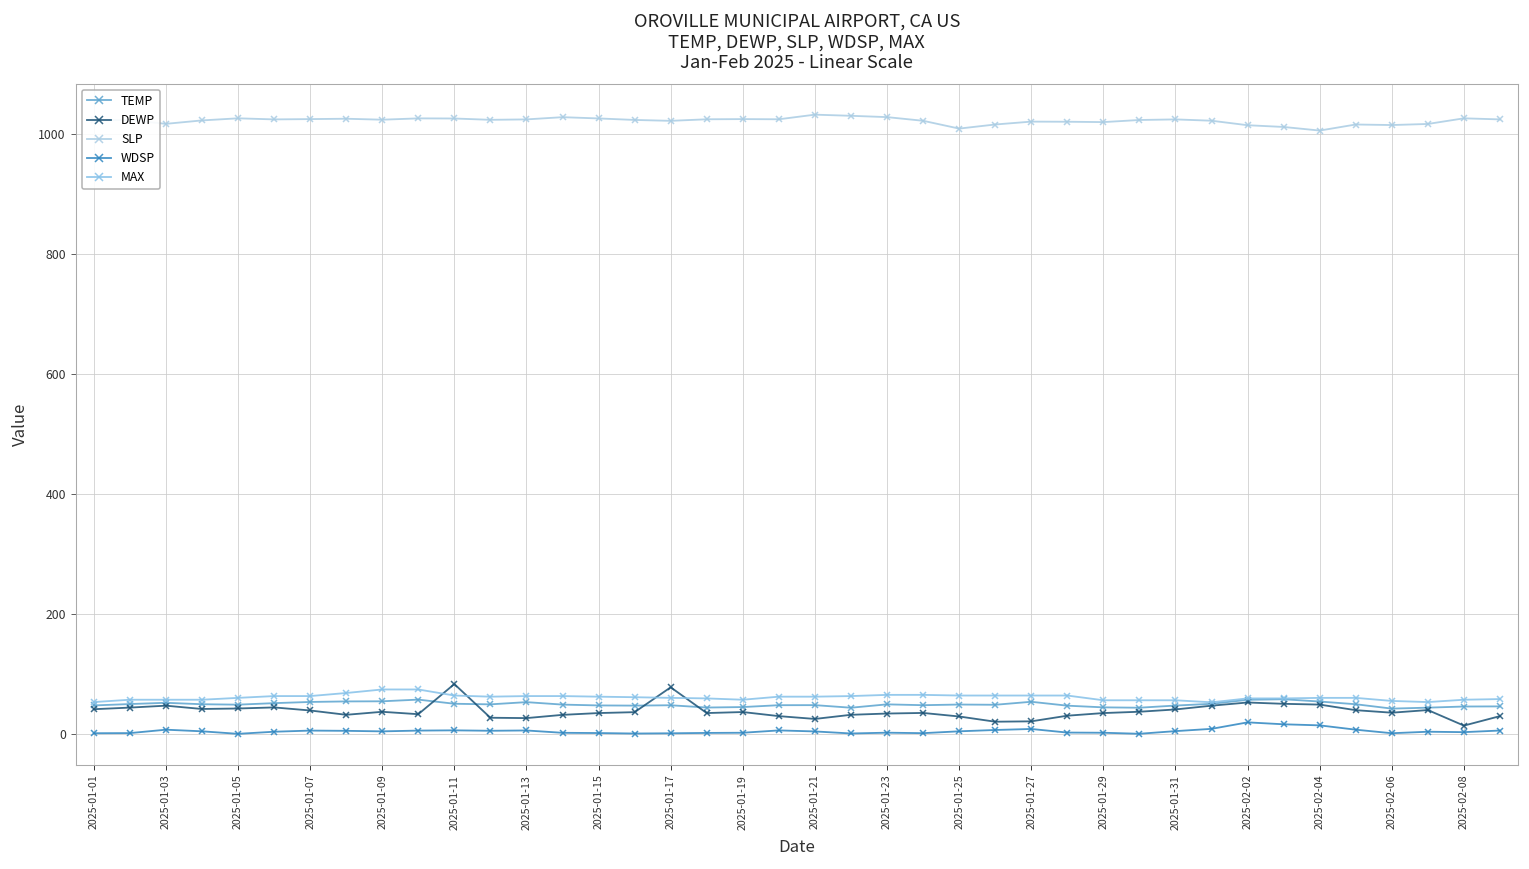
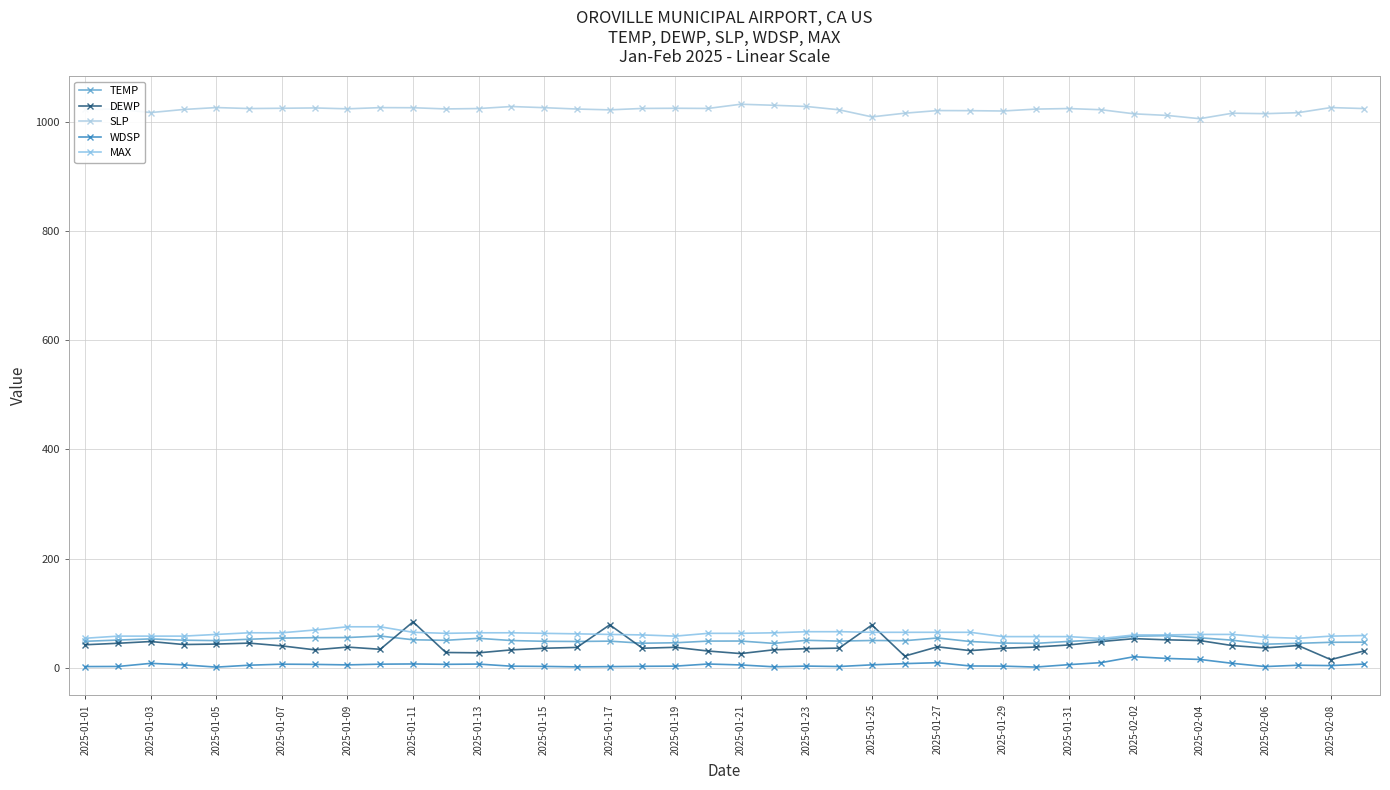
  {
    "DEWP": {
      "2025-01-01": 40,
      "2025-01-03": 50,
      "2025-01-05": 40,
      "2025-01-07": 40,
      "2025-01-09": 40,
      "2025-01-11": 80,
      "2025-01-13": 30,
      "2025-01-15": 40,
      "2025-01-17": 80,
      "2025-01-19": 40,
      "2025-01-21": 30,
      "2025-01-23": 30,
-     "2025-01-25": 30,
-     "2025-01-27": 20,
+     "2025-01-25": 80,
+     "2025-01-27": 40,
      "2025-01-29": 40,
      "2025-01-31": 40,
      "2025-02-04": 50,
      "2025-02-06": 40,
      "2025-02-08": 10
    }
  }
